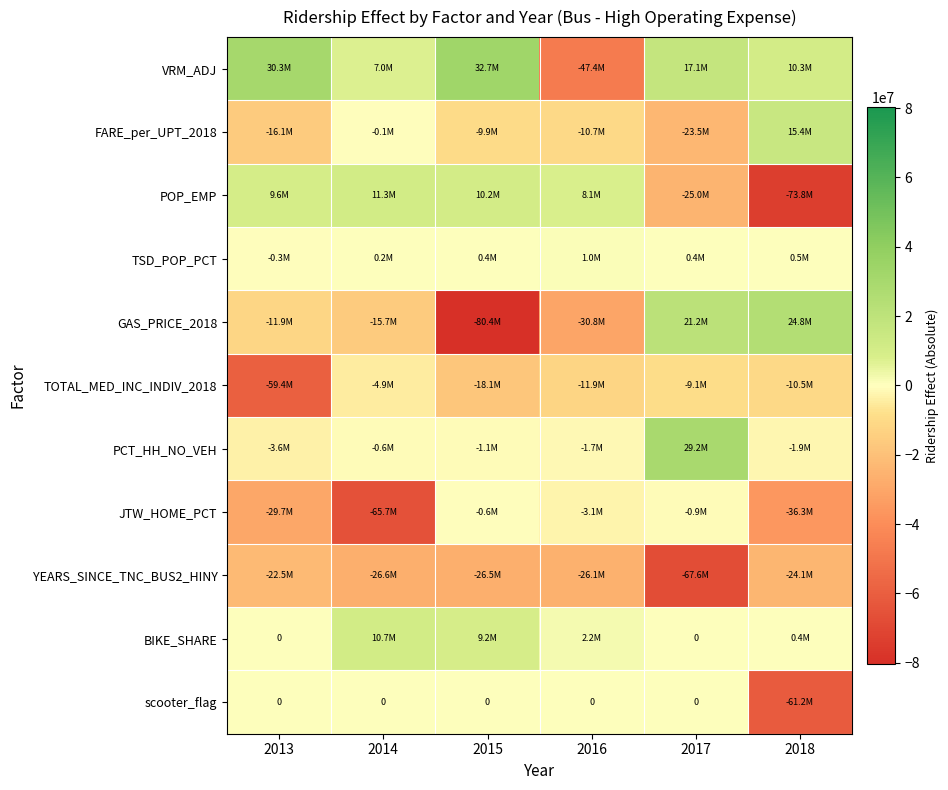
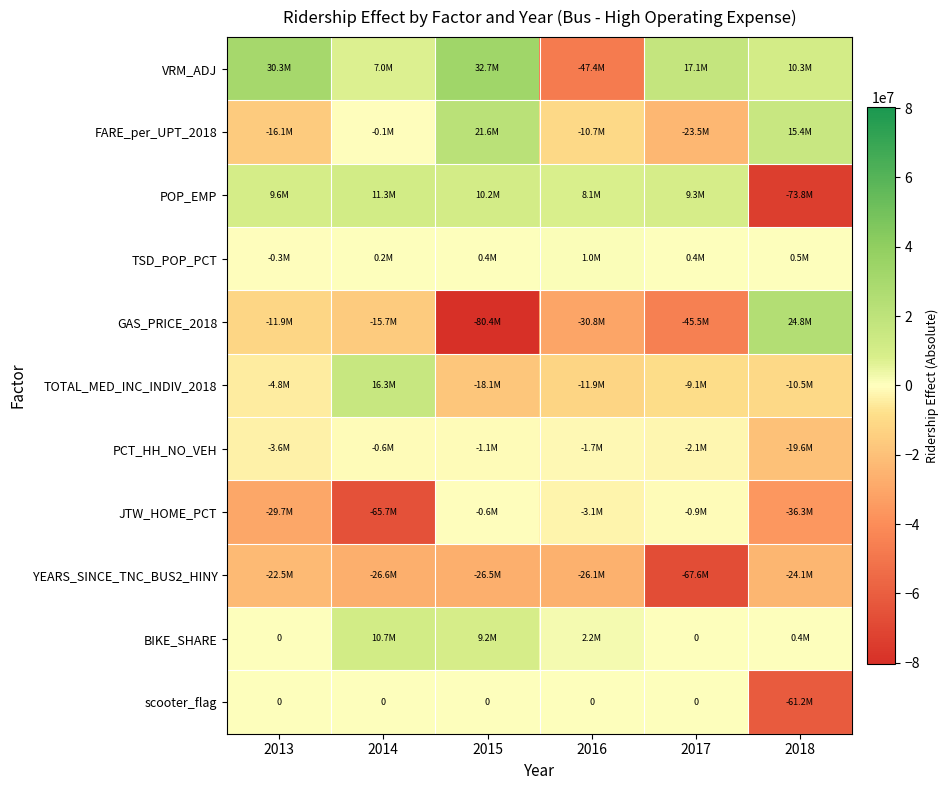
  {
    "VRM_ADJ": {
      "2013": "30.3M",
      "2014": "7.0M",
      "2015": "32.7M",
      "2016": "-47.4M",
      "2017": "17.1M",
      "2018": "10.3M"
    },
    "FARE_per_UPT_2018": {
      "2013": "-16.1M",
      "2014": "-0.1M",
-     "2015": "-9.9M",
+     "2015": "21.6M",
      "2016": "-10.7M",
      "2017": "-23.5M",
      "2018": "15.4M"
    },
    "POP_EMP": {
      "2013": "9.6M",
      "2014": "11.3M",
      "2015": "10.2M",
      "2016": "8.1M",
-     "2017": "-25.0M",
+     "2017": "9.3M",
      "2018": "-73.8M"
    },
    "TSD_POP_PCT": {
      "2013": "-0.3M",
      "2014": "0.2M",
      "2015": "0.4M",
      "2016": "1.0M",
      "2017": "0.4M",
      "2018": "0.5M"
    },
    "GAS_PRICE_2018": {
      "2013": "-11.9M",
      "2014": "-15.7M",
      "2015": "-80.4M",
      "2016": "-30.8M",
-     "2017": "21.2M",
+     "2017": "-45.5M",
      "2018": "24.8M"
    },
    "TOTAL_MED_INC_INDIV_2018": {
-     "2013": "-59.4M",
-     "2014": "-4.9M",
+     "2013": "-4.8M",
+     "2014": "16.3M",
      "2015": "-18.1M",
      "2016": "-11.9M",
      "2017": "-9.1M",
      "2018": "-10.5M"
    },
    "PCT_HH_NO_VEH": {
      "2013": "-3.6M",
      "2014": "-0.6M",
      "2015": "-1.1M",
      "2016": "-1.7M",
-     "2017": "29.2M",
-     "2018": "-1.9M"
+     "2017": "-2.1M",
+     "2018": "-19.6M"
    },
    "JTW_HOME_PCT": {
      "2013": "-29.7M",
      "2014": "-65.7M",
      "2015": "-0.6M",
      "2016": "-3.1M",
      "2017": "-0.9M",
      "2018": "-36.3M"
    },
    "YEARS_SINCE_TNC_BUS2_HINY": {
      "2013": "-22.5M",
      "2014": "-26.6M",
      "2015": "-26.5M",
      "2016": "-26.1M",
      "2017": "-67.6M",
      "2018": "-24.1M"
    },
    "BIKE_SHARE": {
      "2013": "0",
      "2014": "10.7M",
      "2015": "9.2M",
      "2016": "2.2M",
      "2017": "0",
      "2018": "0.4M"
    },
    "scooter_flag": {
      "2013": "0",
      "2014": "0",
      "2015": "0",
      "2016": "0",
      "2017": "0",
      "2018": "-61.2M"
    }
  }
